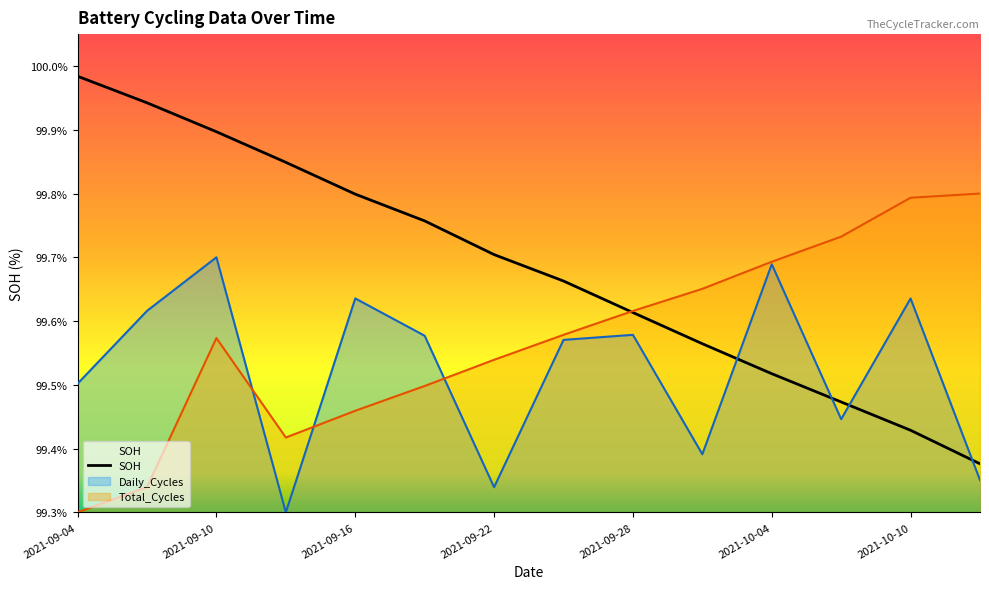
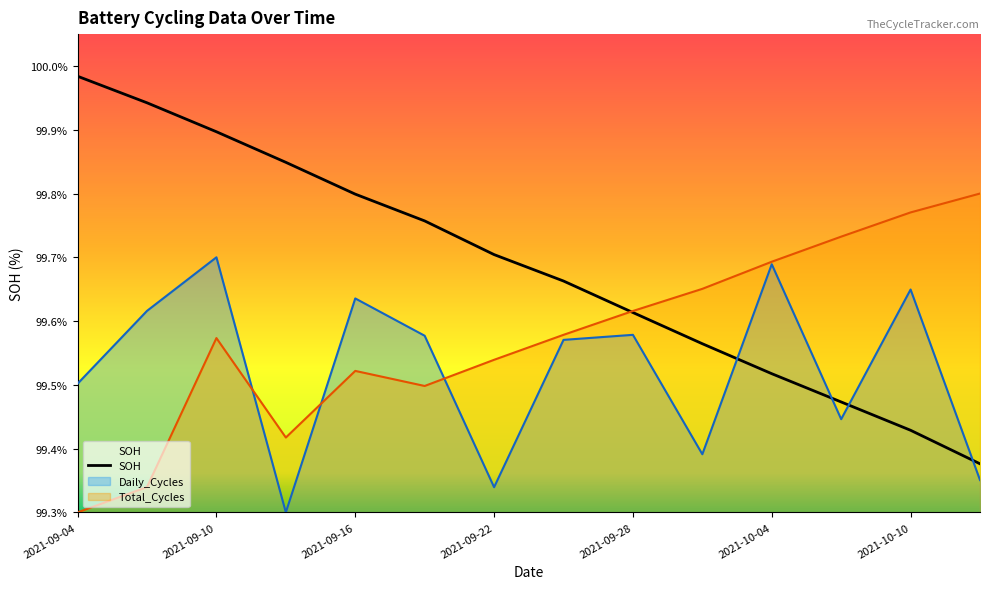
  {
    "Daily_Cycles": {
      "2021-09-04": "99.50%",
      "2021-09-10": "99.70%",
      "2021-09-16": "99.64%",
      "2021-09-22": "99.34%",
      "2021-09-28": "99.58%",
-     "2021-10-10": "99.64%"
+     "2021-10-10": "99.65%"
    },
    "Total_Cycles": {
      "2021-09-04": "99.30%",
      "2021-09-10": "99.57%",
-     "2021-09-16": "99.46%",
+     "2021-09-16": "99.52%",
      "2021-09-22": "99.54%",
-     "2021-10-10": "99.79%"
+     "2021-10-10": "99.77%"
    }
  }
